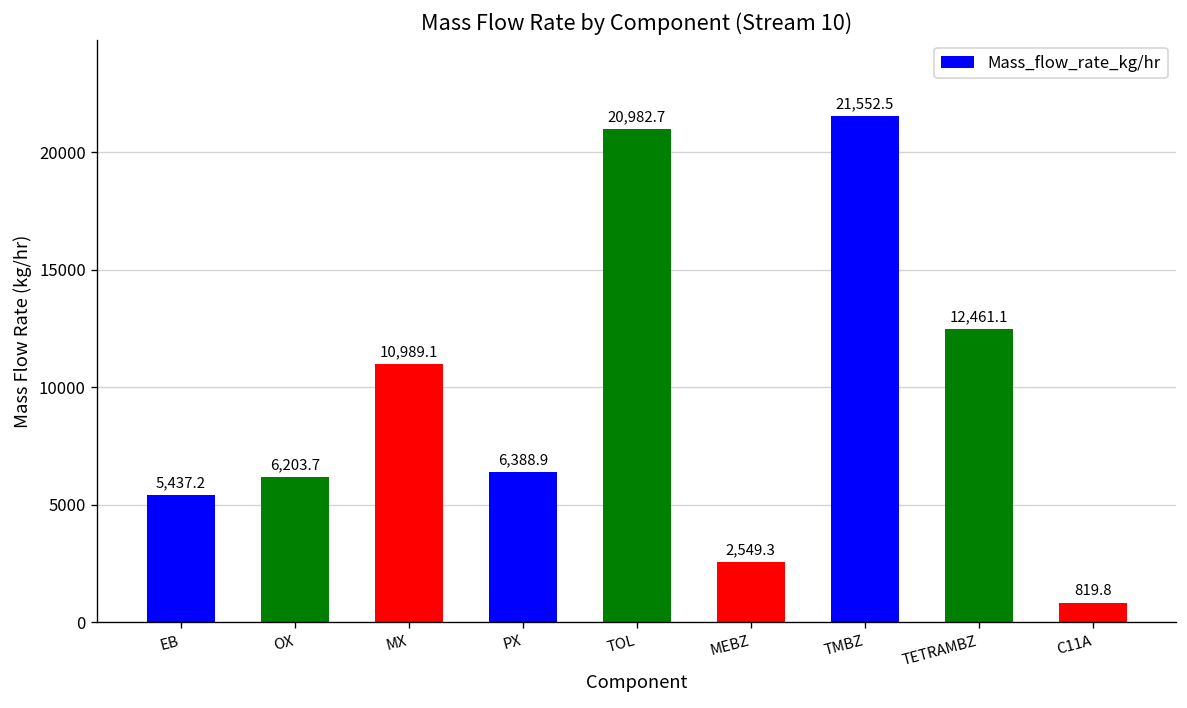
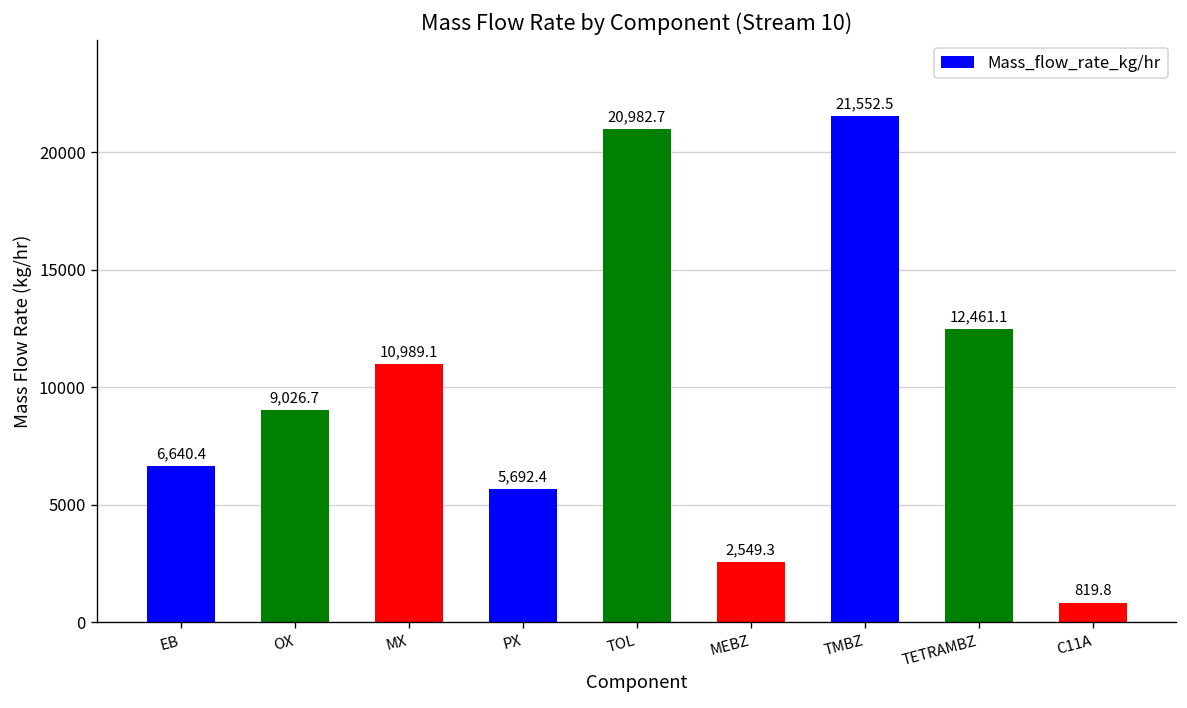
  {
-   "EB": "5,437.2",
-   "OX": "6,203.7",
+   "EB": "6,640.4",
+   "OX": "9,026.7",
    "MX": "10,989.1",
-   "PX": "6,388.9",
+   "PX": "5,692.4",
    "TOL": "20,982.7",
    "MEBZ": "2,549.3",
    "TMBZ": "21,552.5",
    "TETRAMBZ": "12,461.1",
    "C11A": "819.8"
  }
